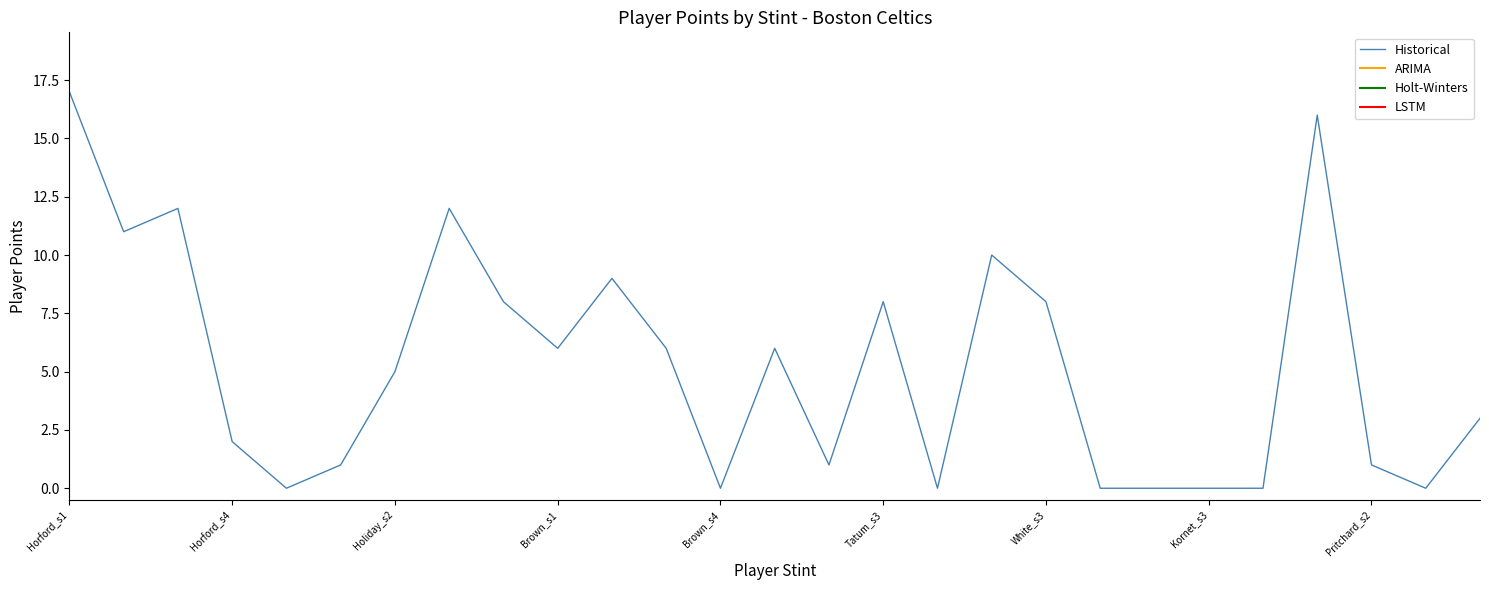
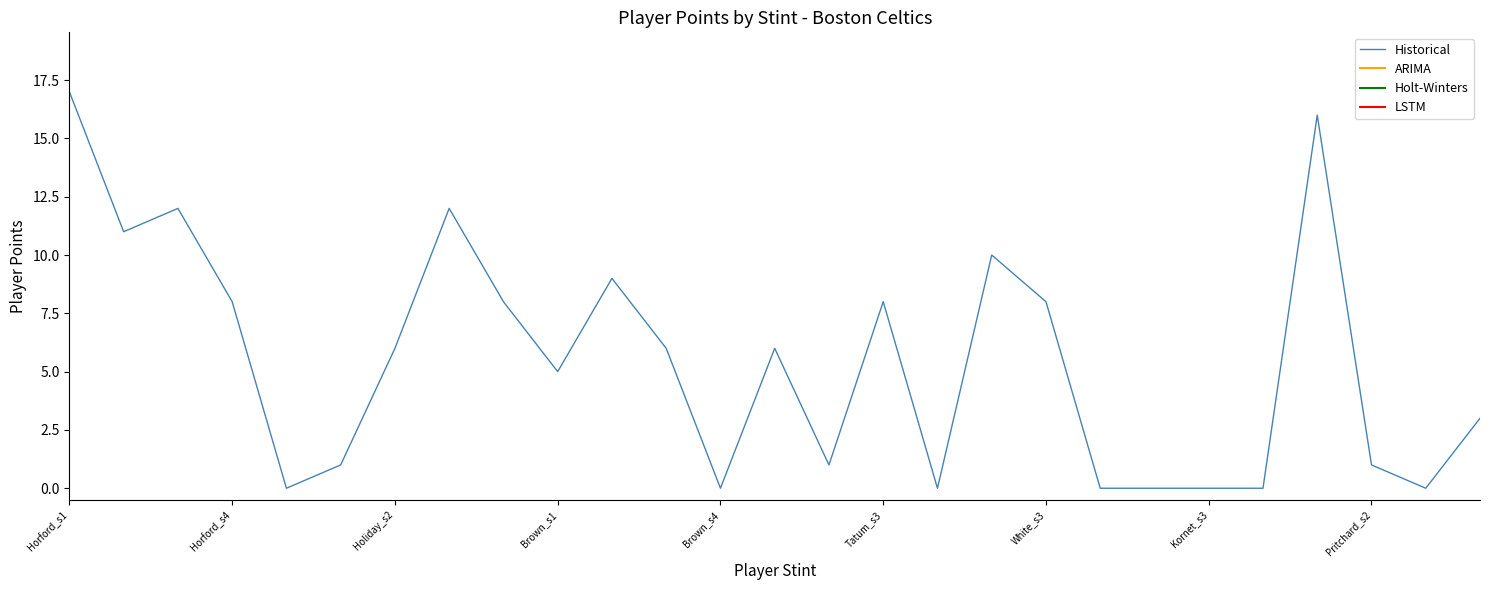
  {
    "Horford_s1": 17,
-   "Horford_s4": 2,
-   "Holiday_s2": 5,
-   "Brown_s1": 6,
+   "Horford_s4": 8,
+   "Holiday_s2": 6,
+   "Brown_s1": 5,
    "Brown_s4": 0,
    "Tatum_s3": 8,
    "White_s3": 8,
    "Kornet_s3": 0,
    "Pritchard_s2": 1
  }
